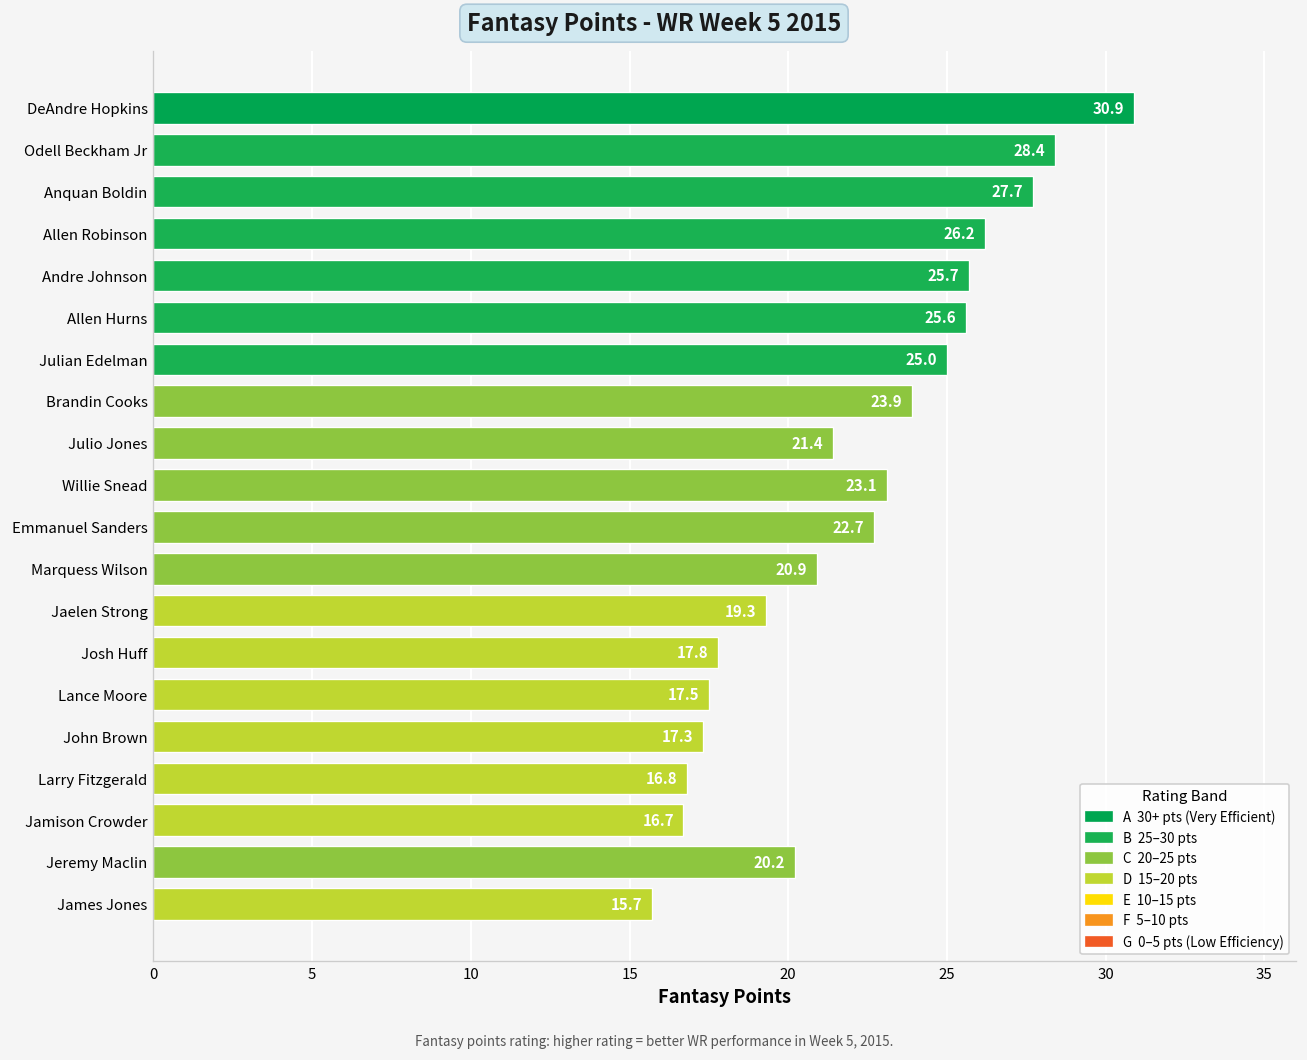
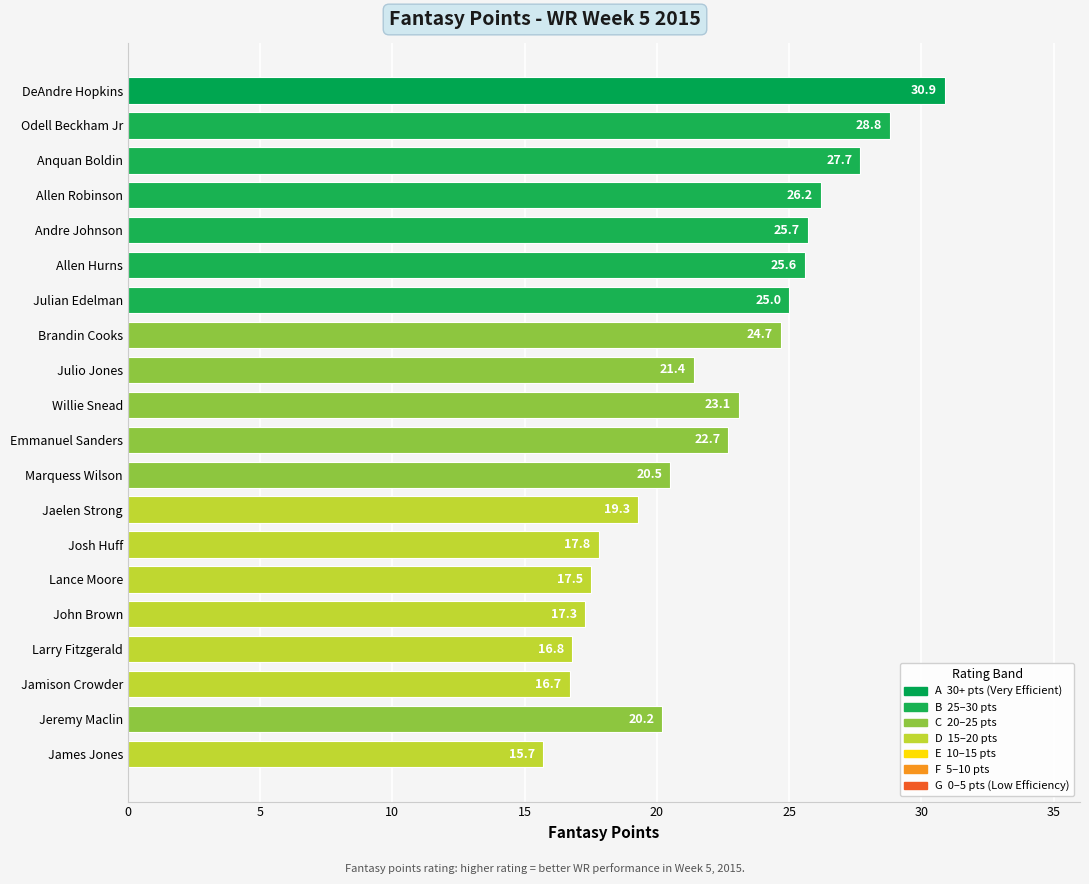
  {
    "DeAndre Hopkins": 30.9,
-   "Odell Beckham Jr": 28.4,
+   "Odell Beckham Jr": 28.8,
    "Anquan Boldin": 27.7,
    "Allen Robinson": 26.2,
    "Andre Johnson": 25.7,
    "Allen Hurns": 25.6,
    "Julian Edelman": 25.0,
-   "Brandin Cooks": 23.9,
+   "Brandin Cooks": 24.7,
    "Julio Jones": 21.4,
    "Willie Snead": 23.1,
    "Emmanuel Sanders": 22.7,
-   "Marquess Wilson": 20.9,
+   "Marquess Wilson": 20.5,
    "Jaelen Strong": 19.3,
    "Josh Huff": 17.8,
    "Lance Moore": 17.5,
    "John Brown": 17.3,
    "Larry Fitzgerald": 16.8,
    "Jamison Crowder": 16.7,
    "Jeremy Maclin": 20.2,
    "James Jones": 15.7
  }
